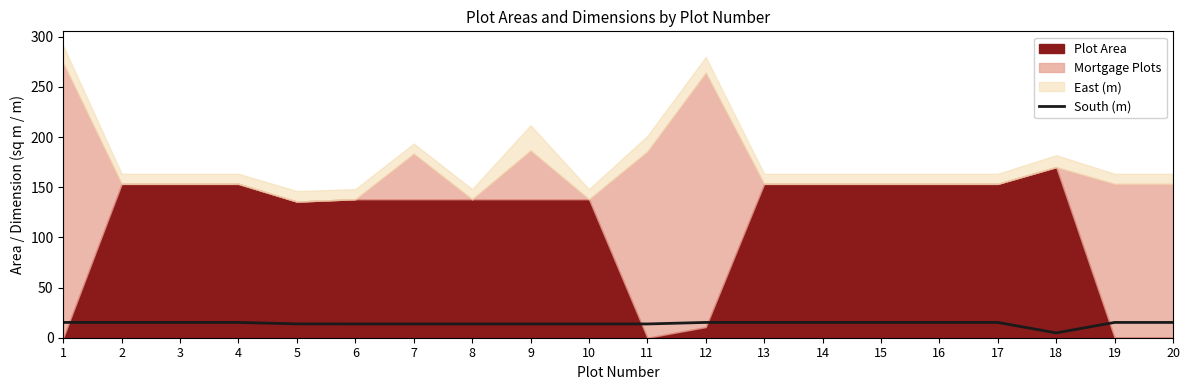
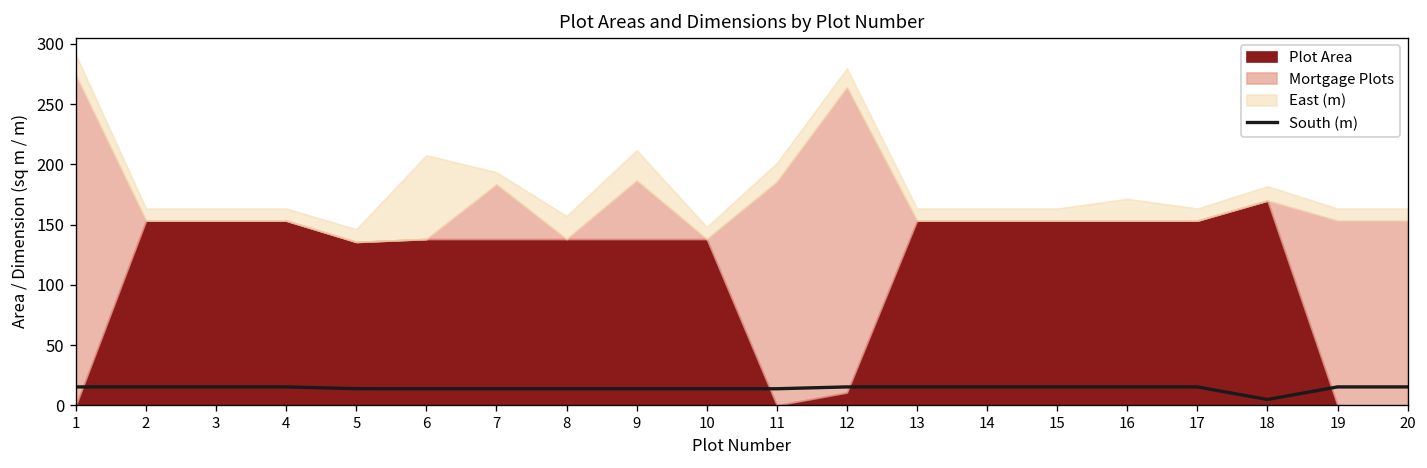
  {
    "South (m)": {
      "1": 15,
      "2": 15,
      "3": 15,
      "4": 15,
      "5": 14,
      "6": 14,
      "7": 14,
      "8": 14,
      "9": 14,
      "10": 14,
      "11": 14,
      "12": 15,
      "13": 15,
      "14": 15,
      "15": 15,
      "16": 15,
      "17": 15,
      "18": 5,
      "19": 15,
      "20": 15
    },
    "Plot Area": {
      "1": 0,
      "7": 138,
      "9": 138,
      "11": 0,
      "12": 11,
      "19": 0,
      "20": 0
    },
    "Mortgage Plots": {
      "1": 274,
      "7": 45,
      "9": 49,
      "11": 186,
      "12": 253,
      "19": 153,
      "20": 153
    },
    "East (m)": {
      "1": 17,
      "2": 10,
      "3": 10,
      "4": 10,
      "5": 10,
-     "6": 10,
+     "6": 70,
      "7": 10,
-     "8": 10,
+     "8": 19,
      "9": 25,
      "10": 10,
      "11": 15,
      "12": 16,
      "13": 10,
      "14": 10,
      "15": 10,
-     "16": 10,
+     "16": 18,
      "17": 10,
      "18": 12,
      "19": 10,
      "20": 10
    }
  }
